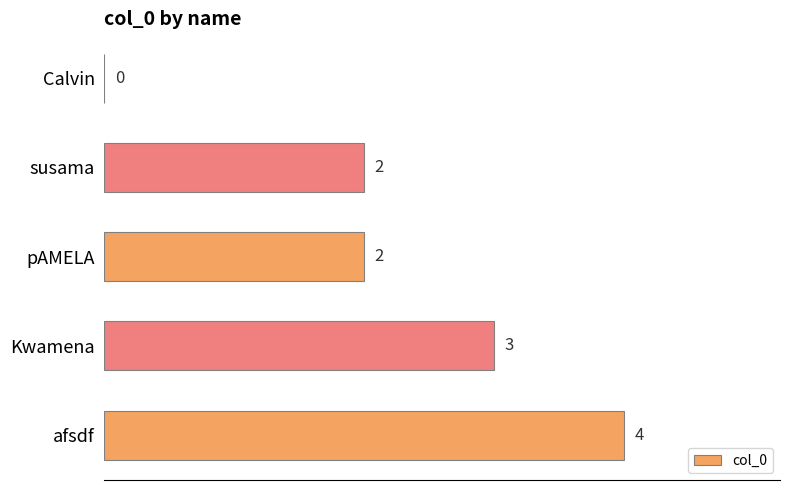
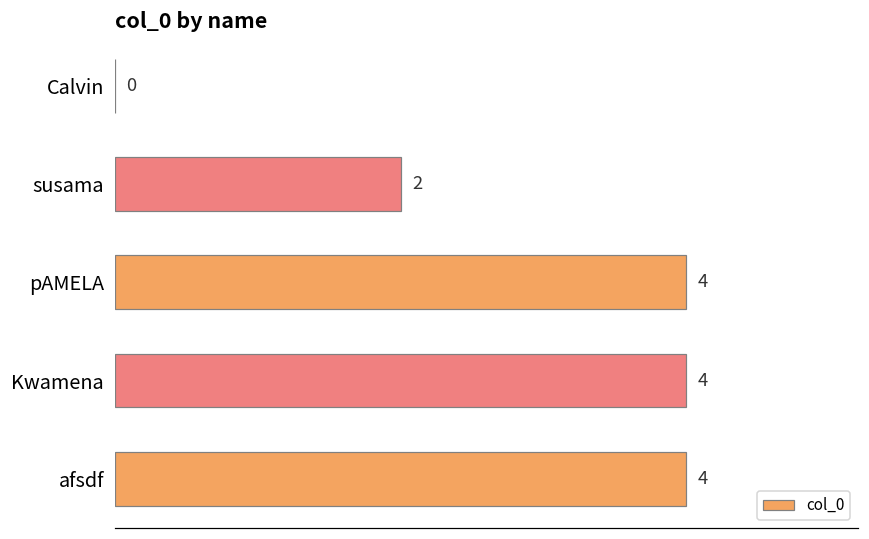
  {
    "Calvin": 0,
    "susama": 2,
-   "pAMELA": 2,
-   "Kwamena": 3,
+   "pAMELA": 4,
+   "Kwamena": 4,
    "afsdf": 4
  }
